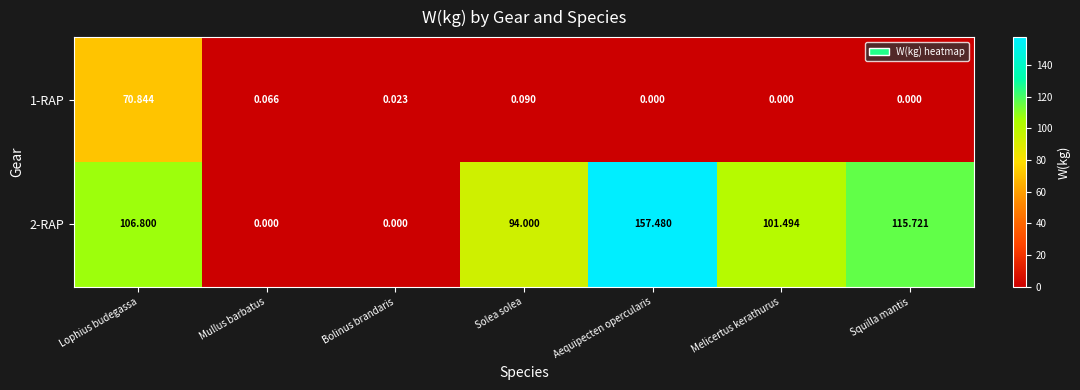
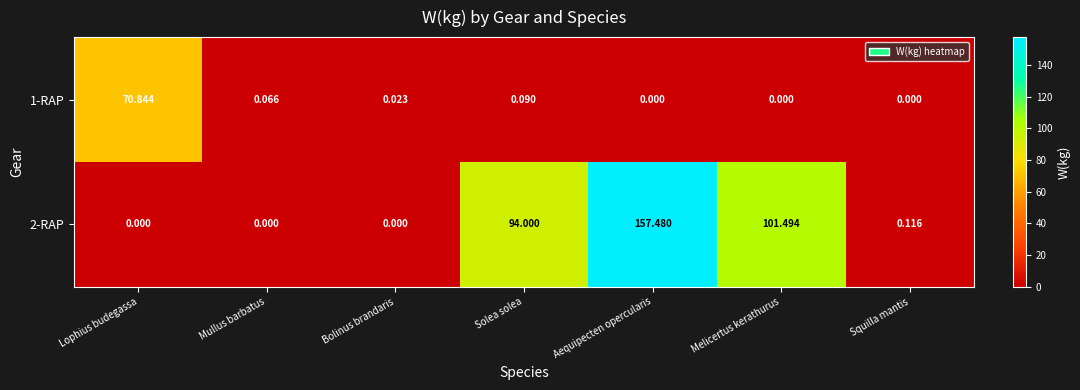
  {
    "1-RAP": {
      "Lophius budegassa": 70.844,
      "Mullus barbatus": 0.066,
      "Bolinus brandaris": 0.023,
      "Solea solea": 0.090,
      "Aequipecten opercularis": 0.000,
      "Melicertus kerathurus": 0.000,
      "Squilla mantis": 0.000
    },
    "2-RAP": {
-     "Lophius budegassa": 106.800,
+     "Lophius budegassa": 0.000,
      "Mullus barbatus": 0.000,
      "Bolinus brandaris": 0.000,
      "Solea solea": 94.000,
      "Aequipecten opercularis": 157.480,
      "Melicertus kerathurus": 101.494,
-     "Squilla mantis": 115.721
+     "Squilla mantis": 0.116
    }
  }
